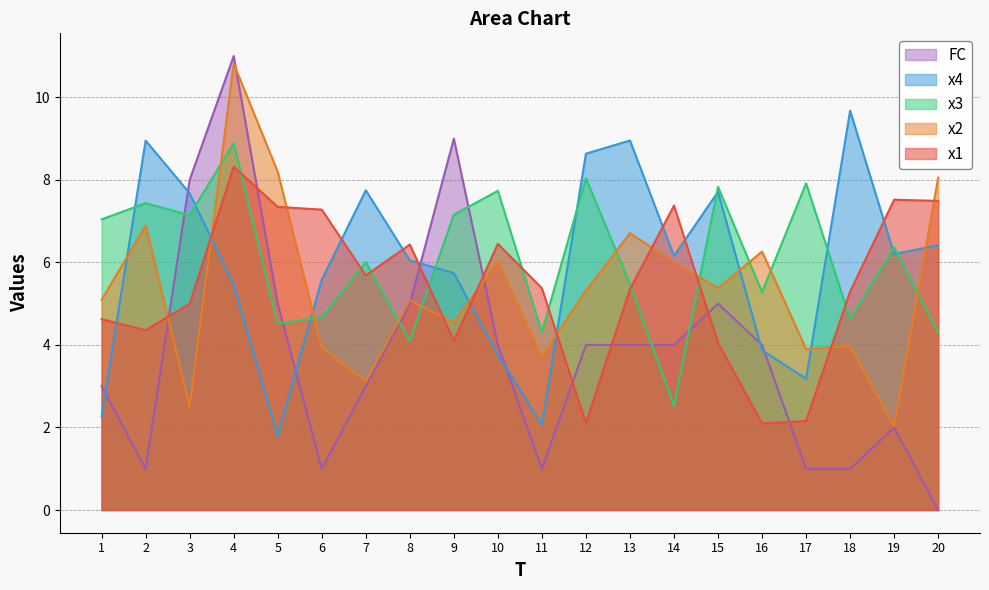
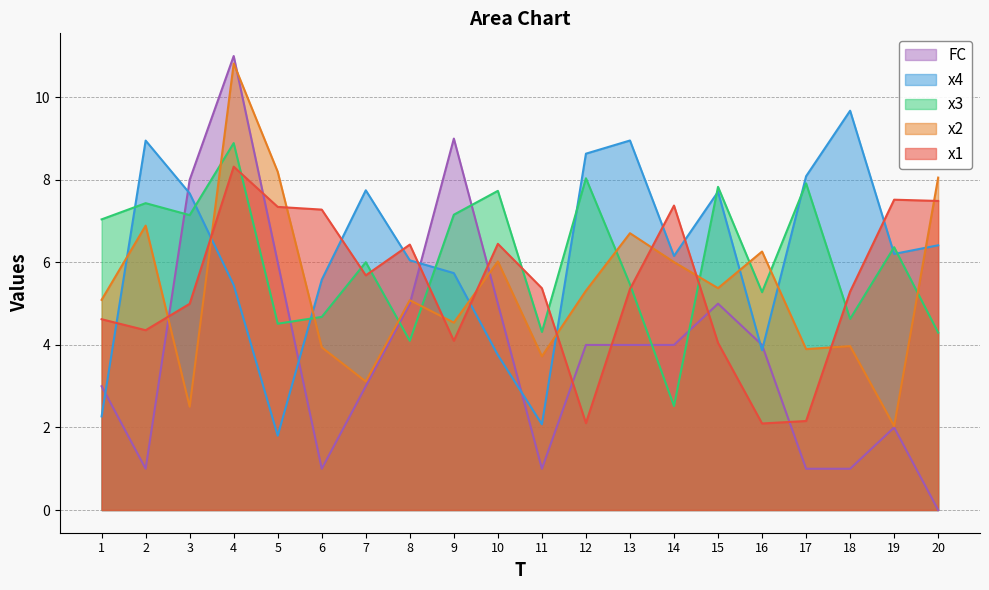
  {
    "FC": {
      "1": 3,
      "2": 1,
      "3": 8,
      "4": 11,
-     "5": 5,
+     "5": 6,
      "6": 1,
      "7": 3,
      "8": 5,
      "9": 9,
-     "10": 4,
+     "10": 5,
      "11": 1,
      "12": 4,
      "13": 4,
      "14": 4,
      "15": 5,
      "16": 4,
      "17": 1,
      "18": 1,
      "20": 0
    },
    "x4": {
      "1": 2.3,
      "2": 9.0,
      "3": 7.7,
      "4": 5.5,
      "5": 1.8,
      "6": 5.6,
      "7": 7.7,
      "8": 6.1,
      "9": 5.7,
      "10": 3.8,
      "11": 2.1,
      "12": 8.6,
      "13": 9.0,
      "14": 6.2,
      "15": 7.7,
      "16": 3.9,
-     "17": 3.2,
+     "17": 8.1,
      "18": 9.7,
      "19": 6.2,
      "20": 6.4
    },
    "x3": {
      "1": 7.0,
      "2": 7.4,
      "3": 7.1,
      "4": 8.9,
      "5": 4.5,
      "6": 4.7,
      "7": 6.0,
      "8": 4.1,
      "9": 7.2,
      "10": 7.7,
      "11": 4.3,
      "12": 8.0,
      "13": 5.5,
      "14": 2.5,
      "15": 7.8,
      "16": 5.3,
      "17": 7.9,
      "18": 4.6,
      "19": 6.4,
      "20": 4.3
    }
  }
